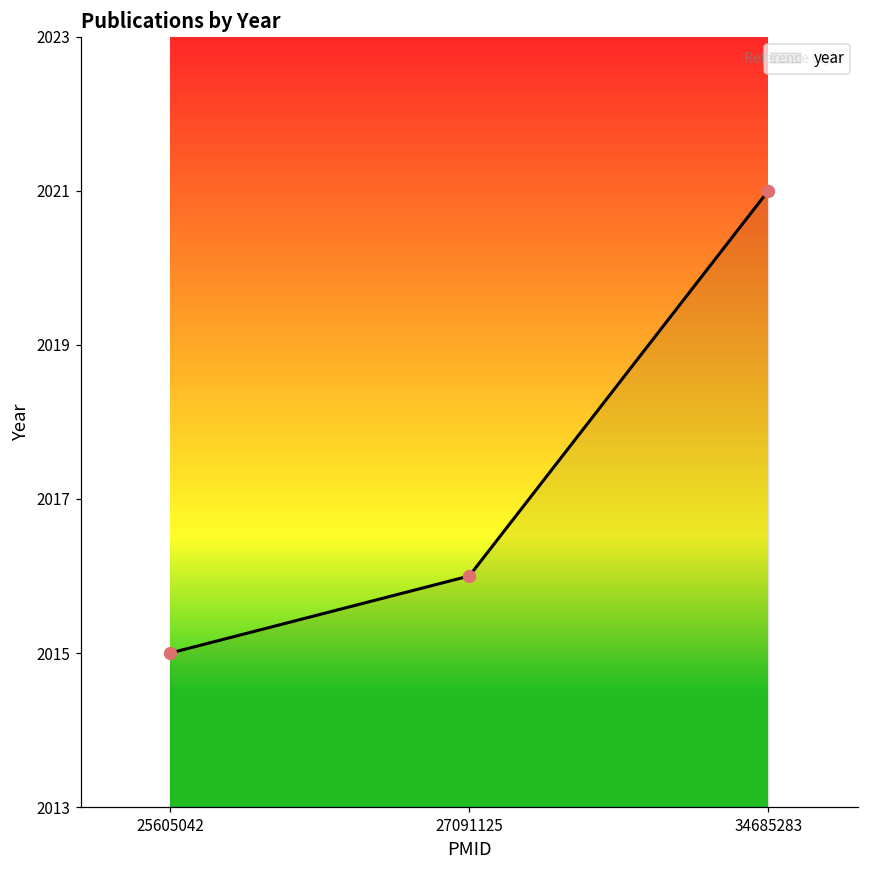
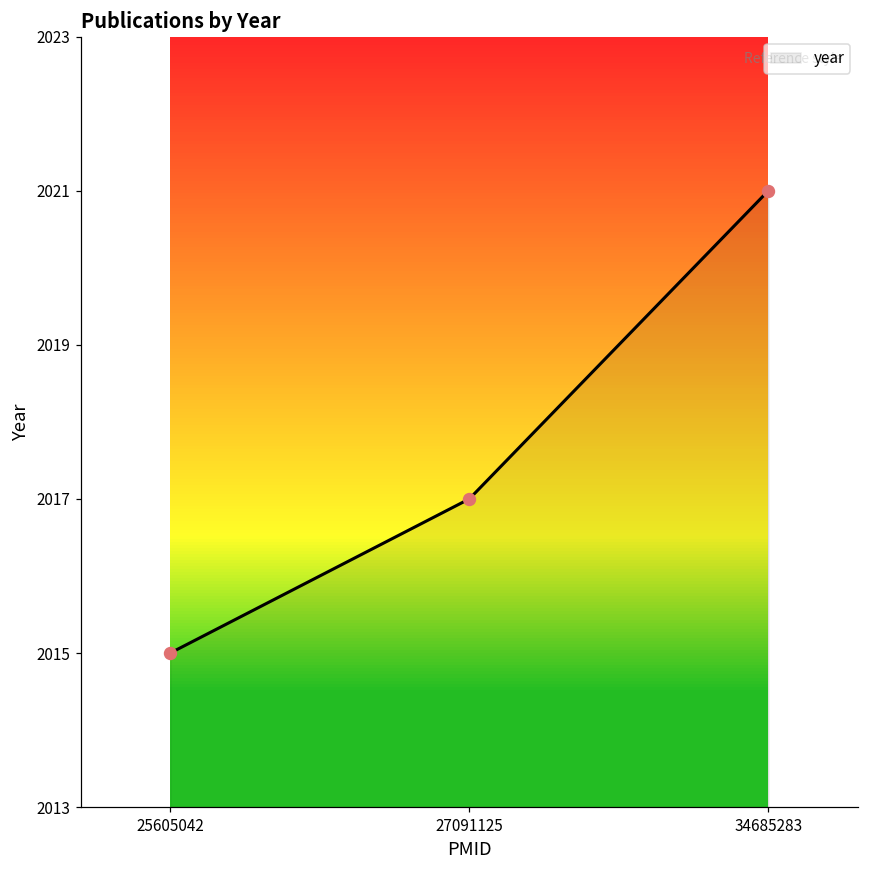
  {
    "25605042": 2015,
-   "27091125": 2016,
+   "27091125": 2017,
    "34685283": 2021
  }
